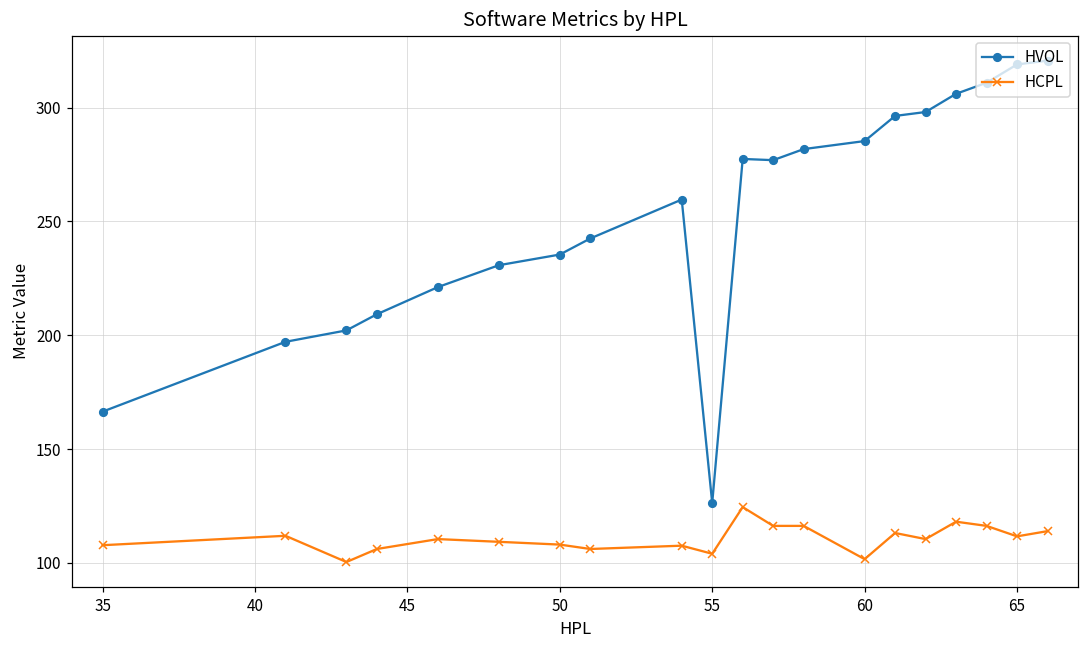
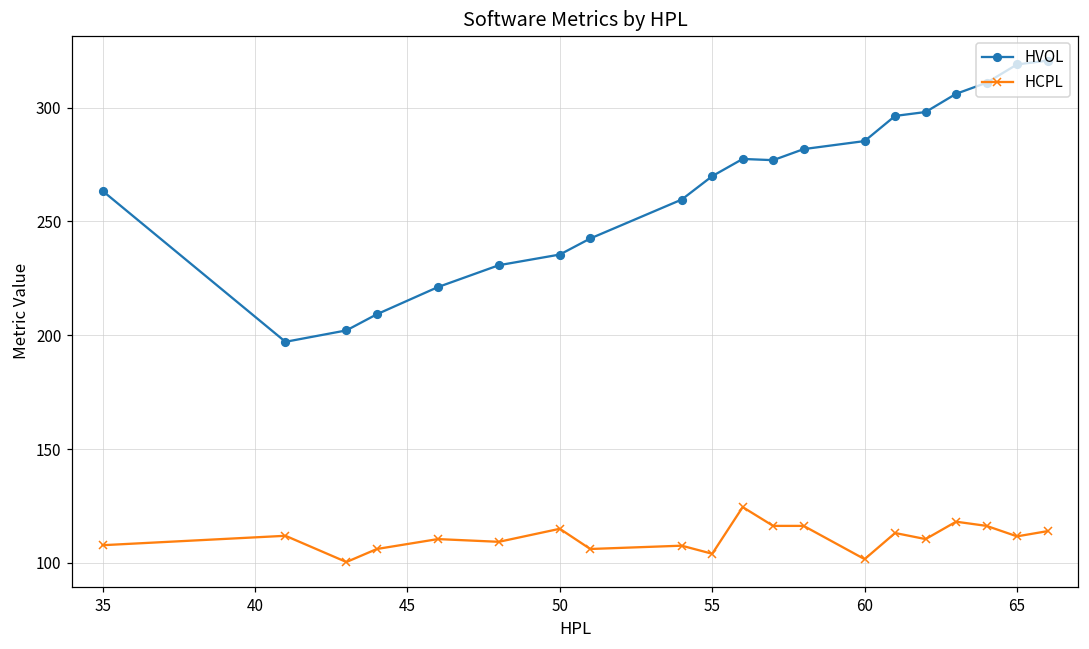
  {
    "HVOL": {
-     "35": 166,
+     "35": 263,
      "50": 235,
-     "55": 126,
+     "55": 270,
      "60": 285
    },
    "HCPL": {
      "35": 108,
-     "50": 108,
+     "50": 115,
      "55": 104,
      "60": 102,
      "65": 112
    }
  }
